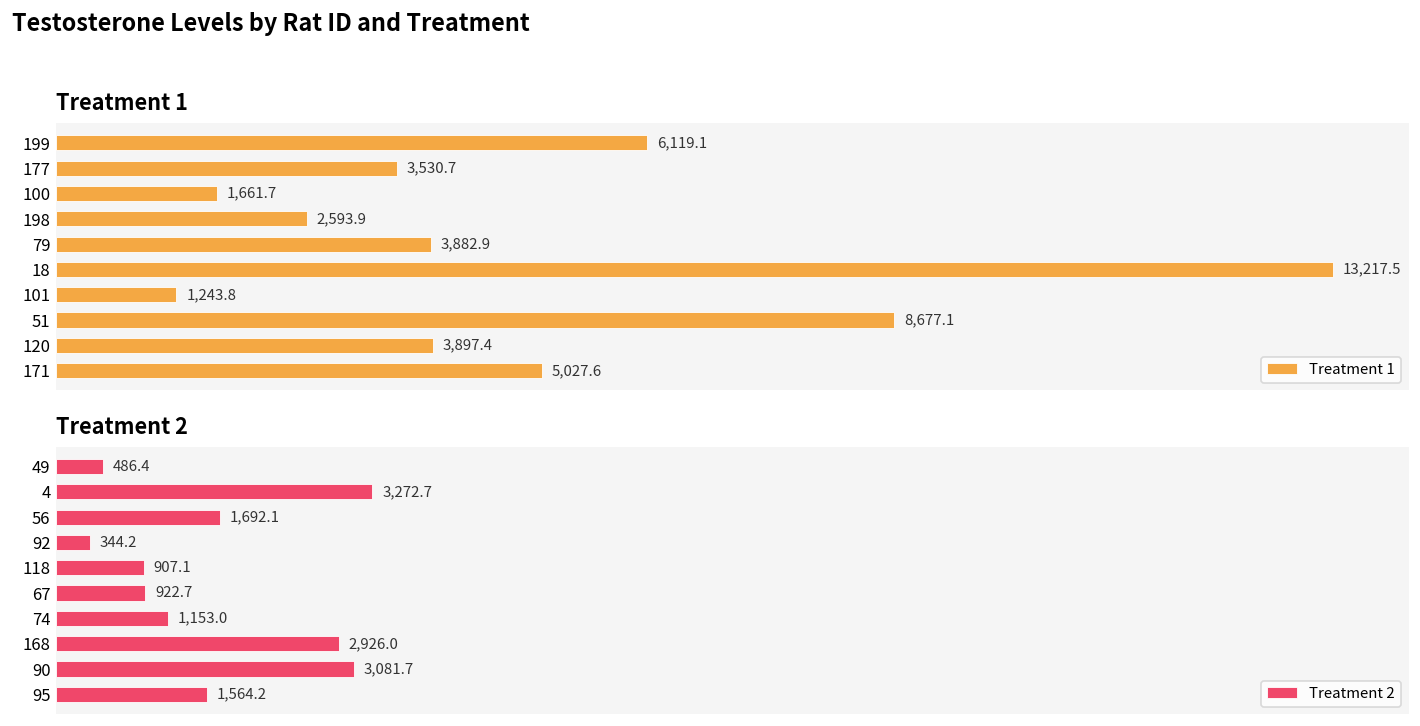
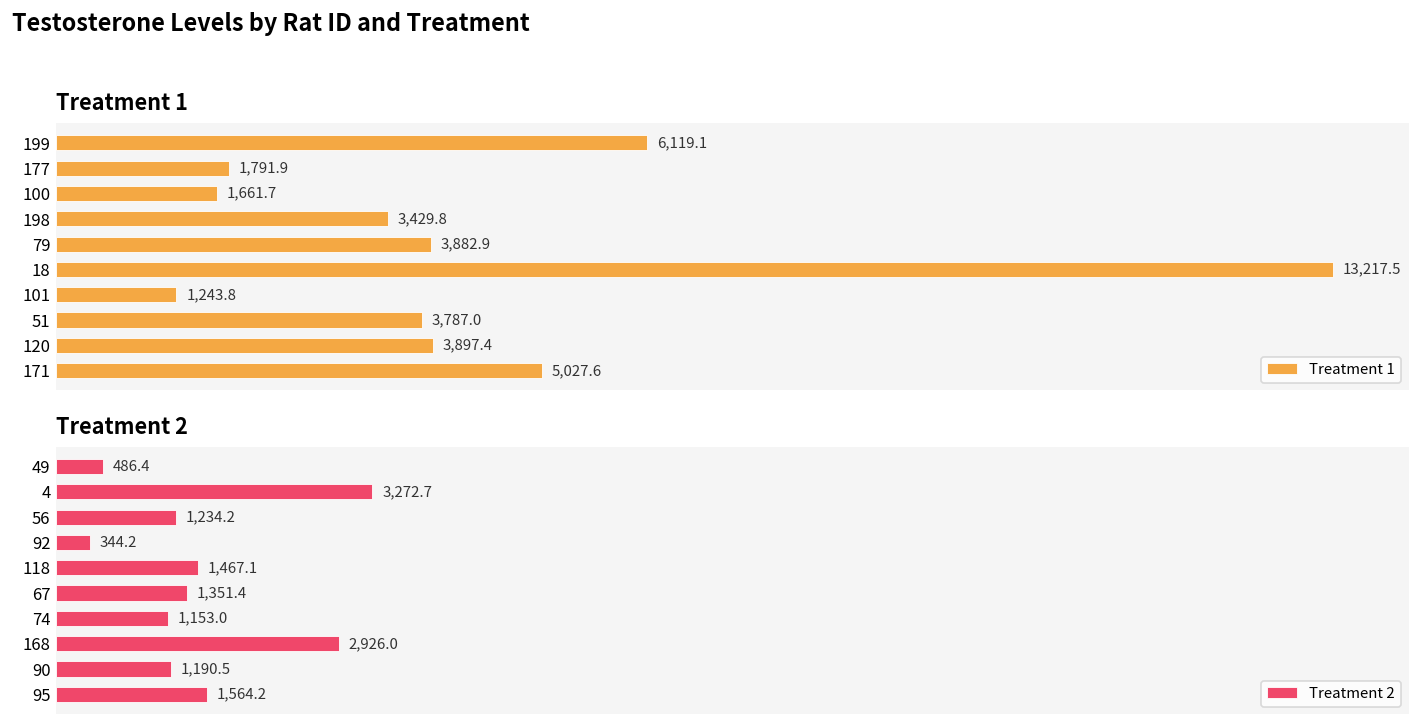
  {
    "Treatment 1": {
      "199": "6,119.1",
-     "177": "3,530.7",
+     "177": "1,791.9",
      "100": "1,661.7",
-     "198": "2,593.9",
+     "198": "3,429.8",
      "79": "3,882.9",
      "18": "13,217.5",
      "101": "1,243.8",
-     "51": "8,677.1",
+     "51": "3,787.0",
      "120": "3,897.4",
      "171": "5,027.6"
    },
    "Treatment 2": {
      "49": "486.4",
      "4": "3,272.7",
-     "56": "1,692.1",
+     "56": "1,234.2",
      "92": "344.2",
-     "118": "907.1",
-     "67": "922.7",
+     "118": "1,467.1",
+     "67": "1,351.4",
      "74": "1,153.0",
      "168": "2,926.0",
-     "90": "3,081.7",
+     "90": "1,190.5",
      "95": "1,564.2"
    }
  }
